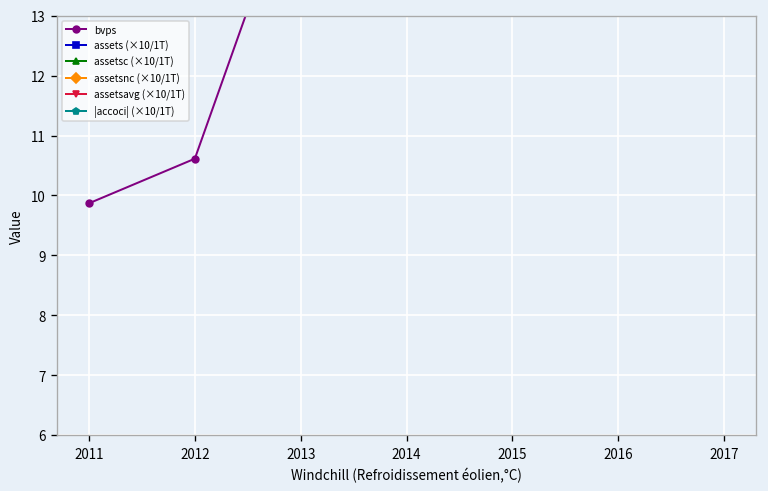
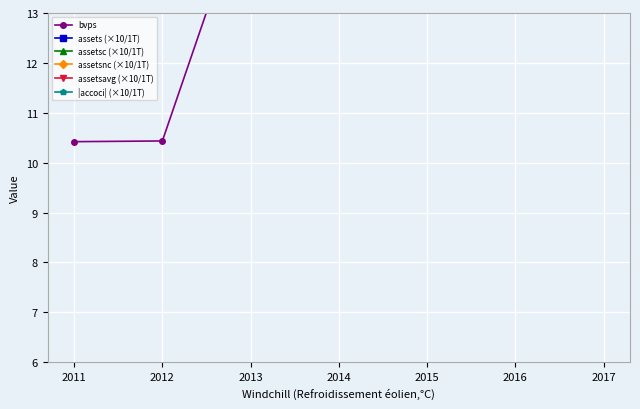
  {
    "bvps": {
-     "2011": 9.9,
-     "2012": 10.6
+     "2011": 10.4,
+     "2012": 10.4
    }
  }
